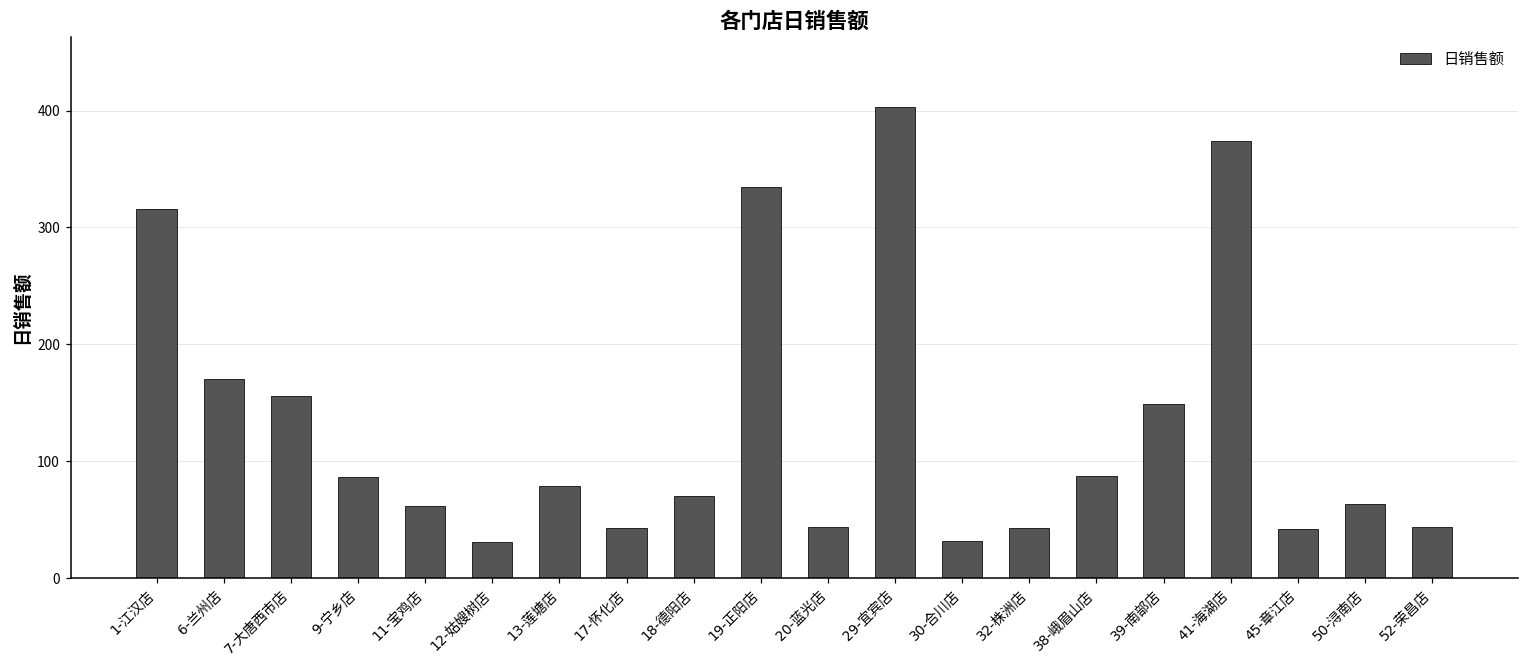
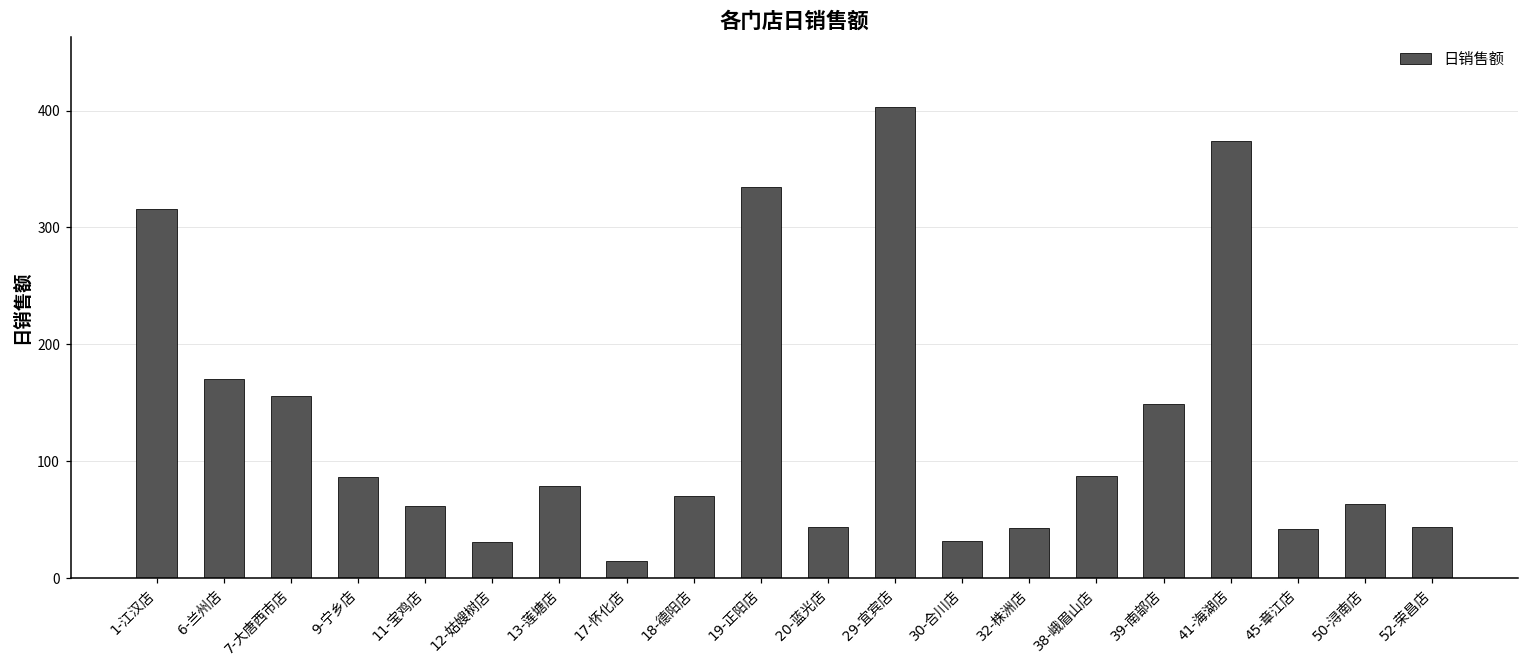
  {
    "1-江汉店": 316,
    "6-兰州店": 170,
    "7-大唐西市店": 155,
    "9-宁乡店": 87,
    "11-宝鸡店": 61,
    "12-姑嫂树店": 31,
    "13-莲塘店": 79,
-   "17-怀化店": 42,
+   "17-怀化店": 14,
    "18-德阳店": 70,
    "19-正阳店": 335,
    "20-蓝光店": 43,
    "29-宜宾店": 403,
    "30-合川店": 32,
    "32-株洲店": 42,
    "38-峨眉山店": 88,
    "39-南部店": 149,
    "41-海湖店": 374,
    "45-章江店": 41,
    "50-浔南店": 63,
    "52-荣昌店": 43
  }
